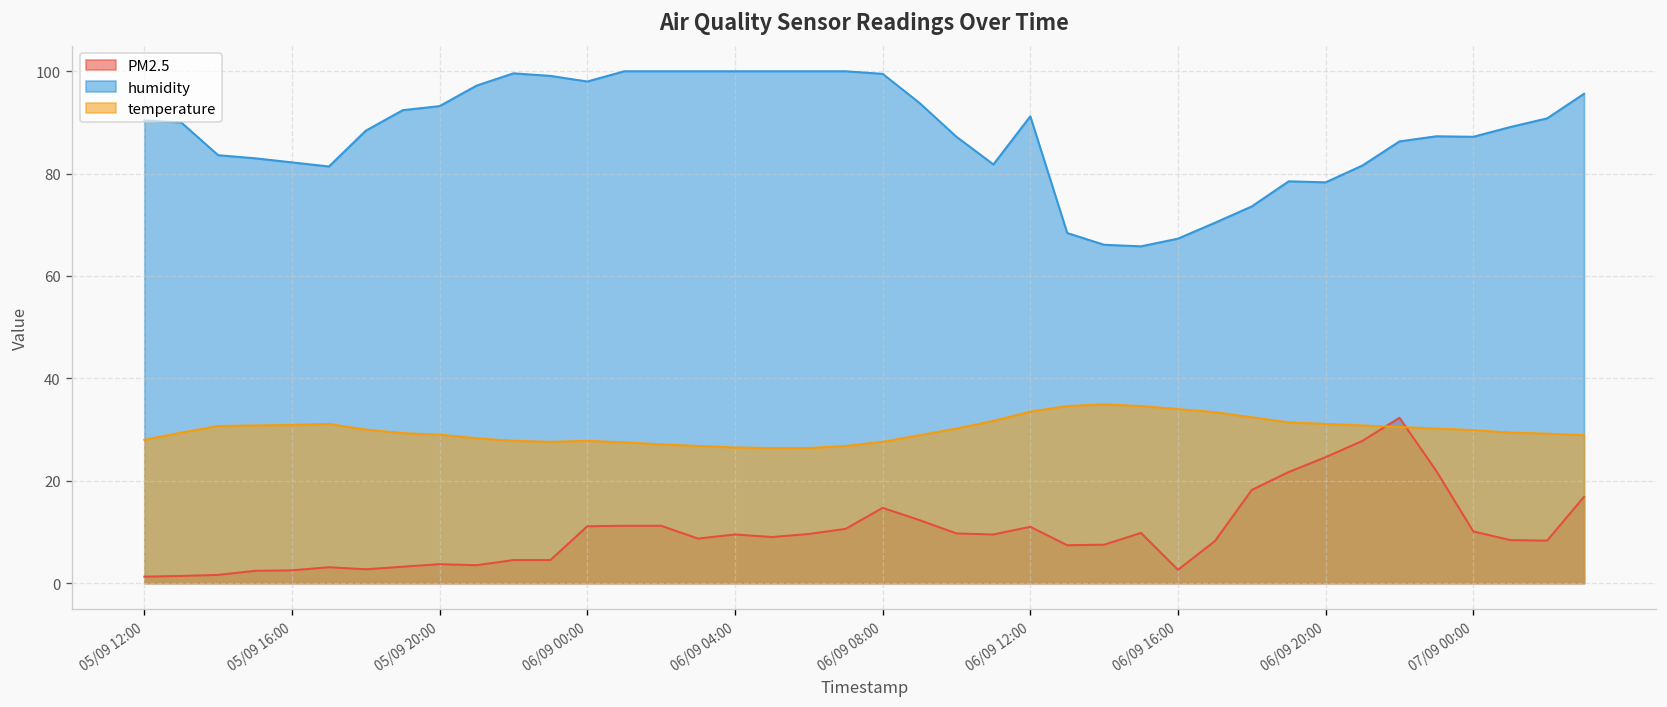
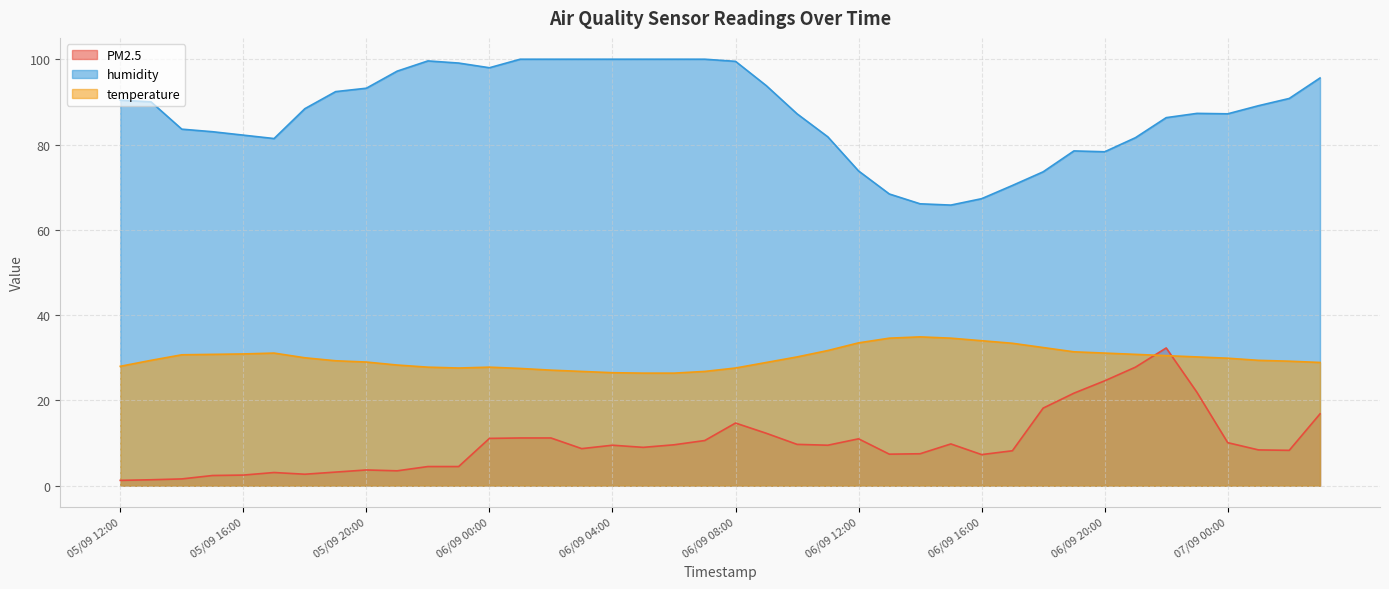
  {
    "PM2.5": {
      "05/09 12:00": 1,
      "05/09 16:00": 3,
      "05/09 20:00": 4,
      "06/09 00:00": 11,
      "06/09 04:00": 10,
      "06/09 08:00": 15,
      "06/09 12:00": 11,
-     "06/09 16:00": 3,
+     "06/09 16:00": 7,
      "06/09 20:00": 25,
      "07/09 00:00": 10
    },
    "humidity": {
      "05/09 16:00": 82,
      "05/09 20:00": 93,
      "06/09 00:00": 98,
      "06/09 04:00": 100,
      "06/09 08:00": 100,
-     "06/09 12:00": 91,
+     "06/09 12:00": 74,
      "06/09 16:00": 67,
      "06/09 20:00": 78,
      "07/09 00:00": 87
    },
    "temperature": {
      "05/09 12:00": 28,
      "05/09 16:00": 31,
      "05/09 20:00": 29,
      "06/09 00:00": 28,
      "06/09 04:00": 27,
      "06/09 08:00": 28,
      "06/09 12:00": 34,
      "06/09 16:00": 34,
      "06/09 20:00": 31,
      "07/09 00:00": 30
    }
  }
